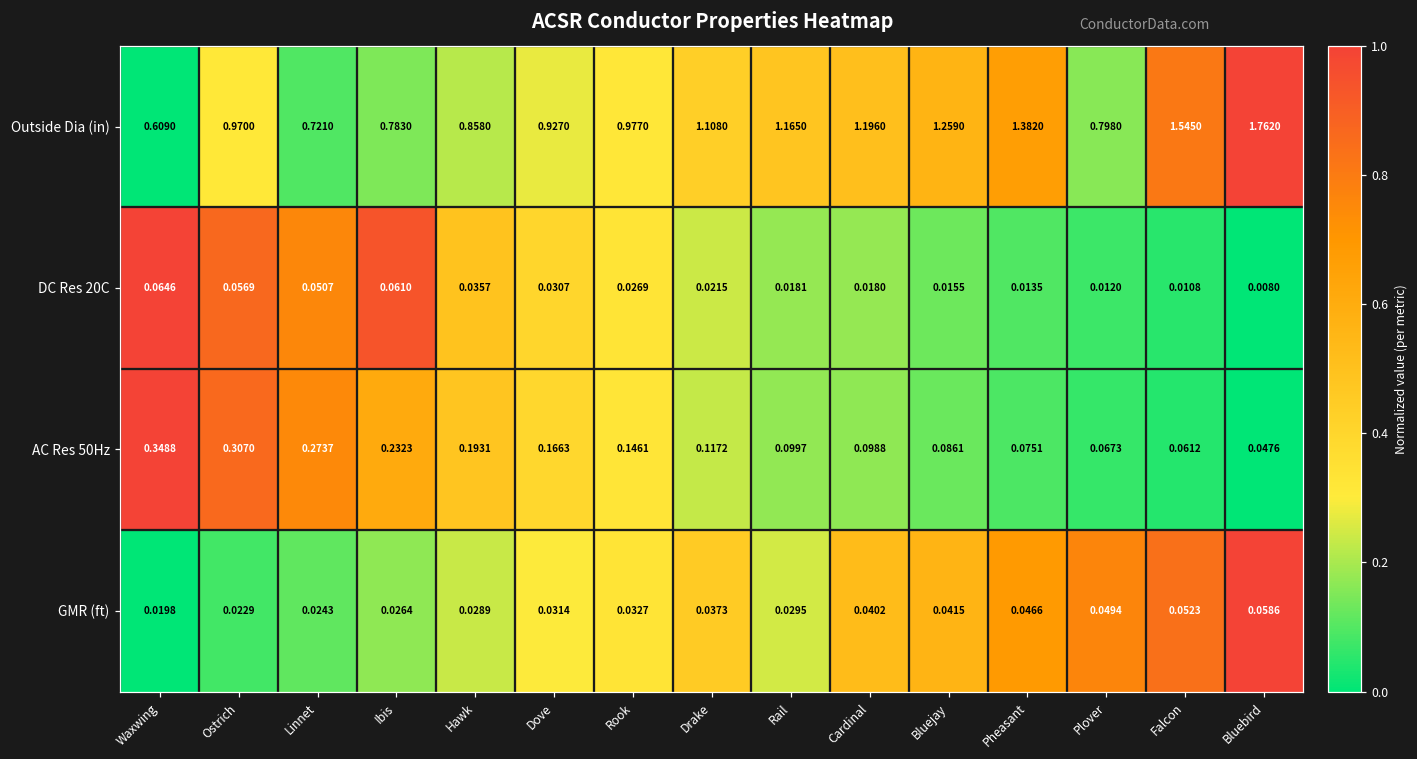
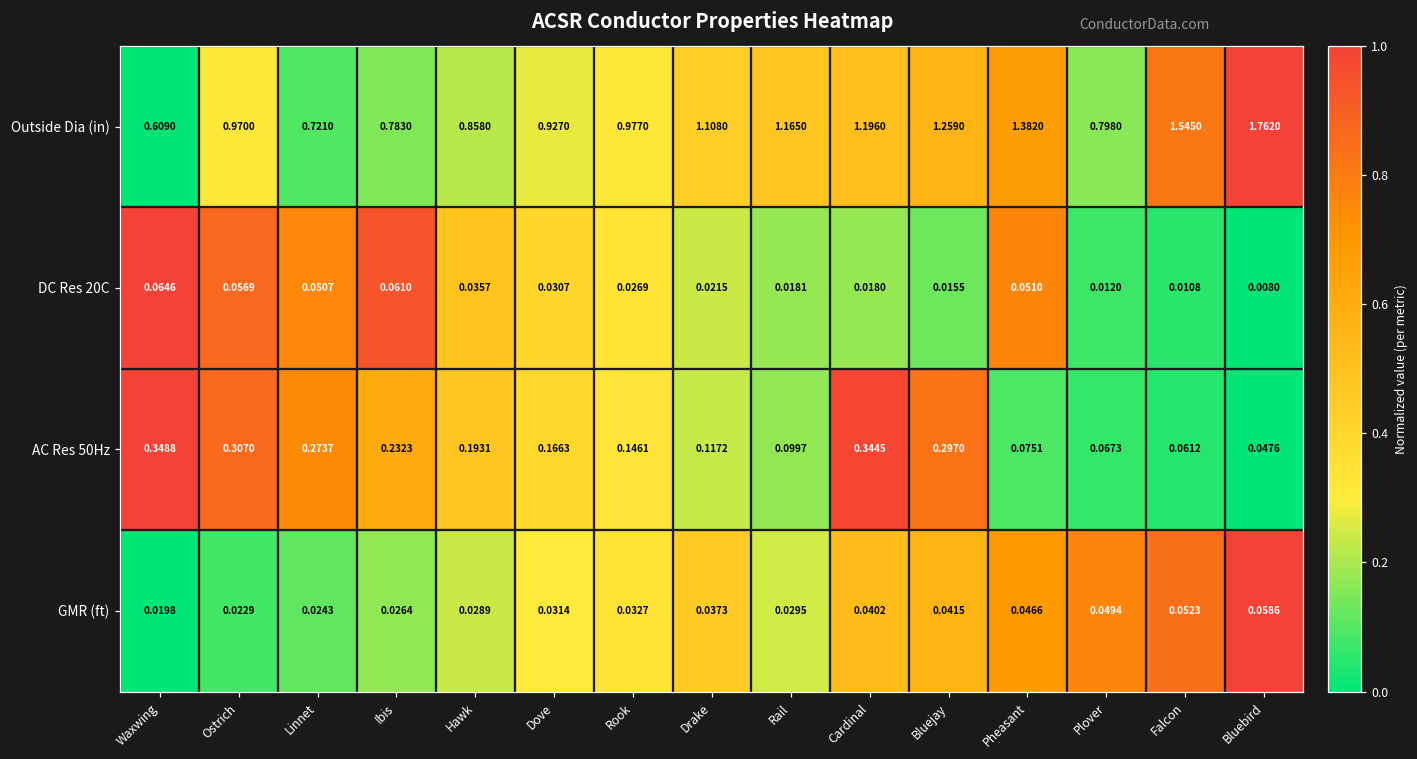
  {
    "Outside Dia (in)": {
      "Waxwing": 0.6090,
      "Ostrich": 0.9700,
      "Linnet": 0.7210,
      "Ibis": 0.7830,
      "Hawk": 0.8580,
      "Dove": 0.9270,
      "Rook": 0.9770,
      "Drake": 1.1080,
      "Rail": 1.1650,
      "Cardinal": 1.1960,
      "Bluejay": 1.2590,
      "Pheasant": 1.3820,
      "Plover": 0.7980,
      "Falcon": 1.5450,
      "Bluebird": 1.7620
    },
    "DC Res 20C": {
      "Waxwing": 0.0646,
      "Ostrich": 0.0569,
      "Linnet": 0.0507,
      "Ibis": 0.0610,
      "Hawk": 0.0357,
      "Dove": 0.0307,
      "Rook": 0.0269,
      "Drake": 0.0215,
      "Rail": 0.0181,
      "Cardinal": 0.0180,
      "Bluejay": 0.0155,
-     "Pheasant": 0.0135,
+     "Pheasant": 0.0510,
      "Plover": 0.0120,
      "Falcon": 0.0108,
      "Bluebird": 0.0080
    },
    "AC Res 50Hz": {
      "Waxwing": 0.3488,
      "Ostrich": 0.3070,
      "Linnet": 0.2737,
      "Ibis": 0.2323,
      "Hawk": 0.1931,
      "Dove": 0.1663,
      "Rook": 0.1461,
      "Drake": 0.1172,
      "Rail": 0.0997,
-     "Cardinal": 0.0988,
-     "Bluejay": 0.0861,
+     "Cardinal": 0.3445,
+     "Bluejay": 0.2970,
      "Pheasant": 0.0751,
      "Plover": 0.0673,
      "Falcon": 0.0612,
      "Bluebird": 0.0476
    },
    "GMR (ft)": {
      "Waxwing": 0.0198,
      "Ostrich": 0.0229,
      "Linnet": 0.0243,
      "Ibis": 0.0264,
      "Hawk": 0.0289,
      "Dove": 0.0314,
      "Rook": 0.0327,
      "Drake": 0.0373,
      "Rail": 0.0295,
      "Cardinal": 0.0402,
      "Bluejay": 0.0415,
      "Pheasant": 0.0466,
      "Plover": 0.0494,
      "Falcon": 0.0523,
      "Bluebird": 0.0586
    }
  }
